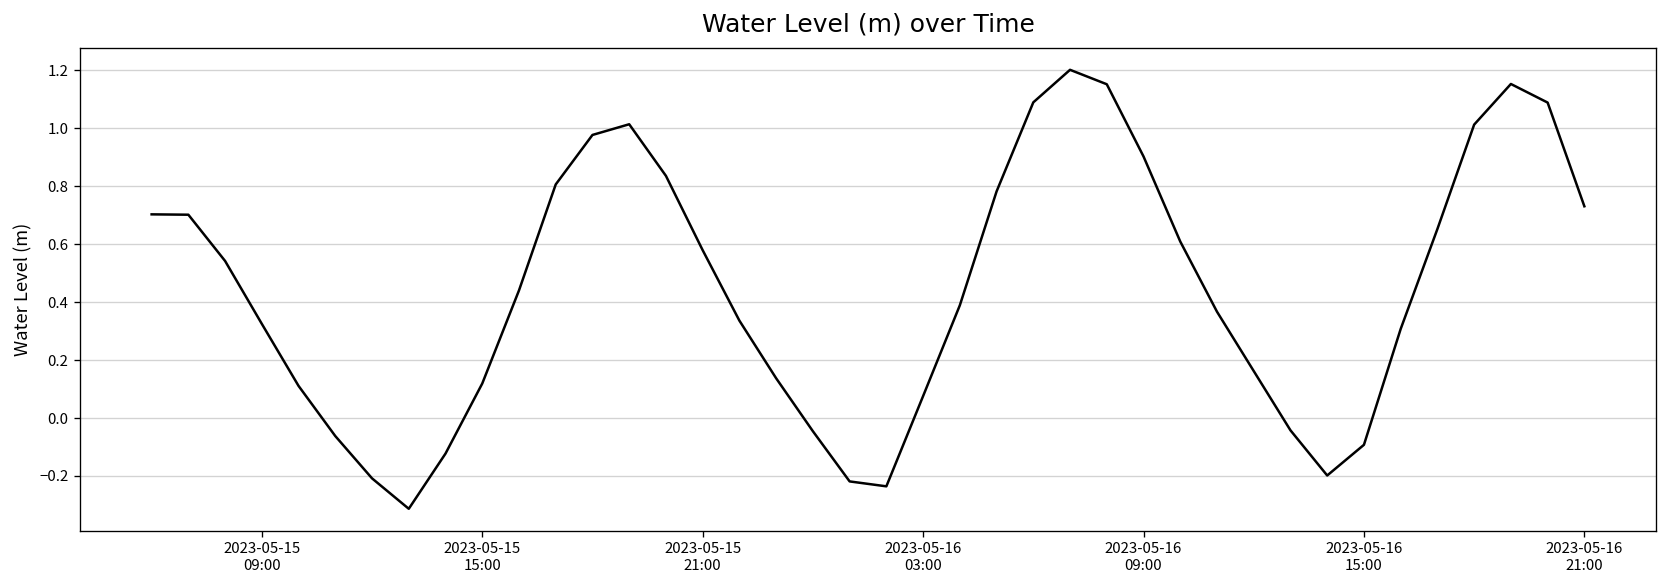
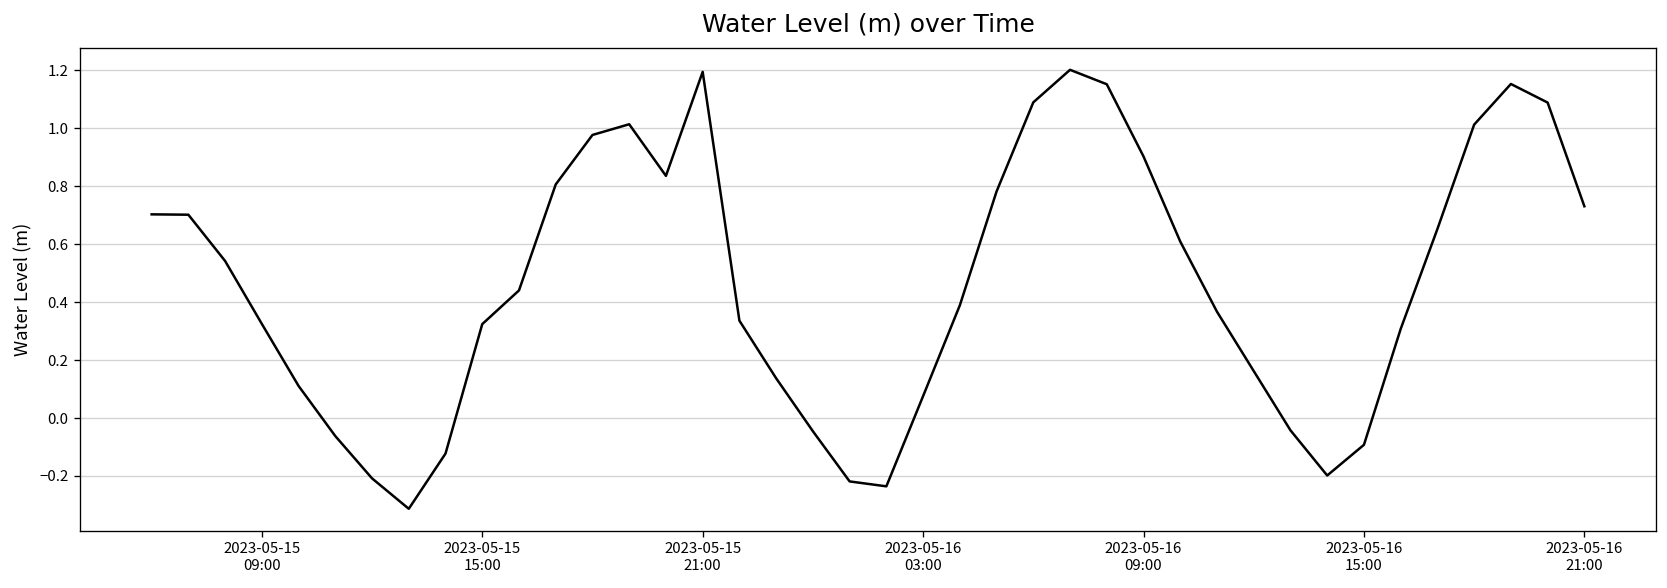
  {
    "2023-05-15 09:00": 0.33,
-   "2023-05-15 15:00": 0.12,
-   "2023-05-15 21:00": 0.58,
+   "2023-05-15 15:00": 0.32,
+   "2023-05-15 21:00": 1.20,
    "2023-05-16 03:00": 0.08,
    "2023-05-16 09:00": 0.90,
    "2023-05-16 15:00": -0.09,
    "2023-05-16 21:00": 0.73
  }
